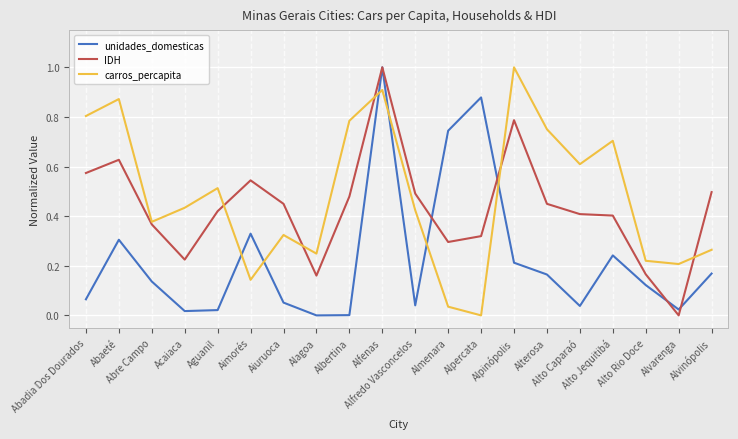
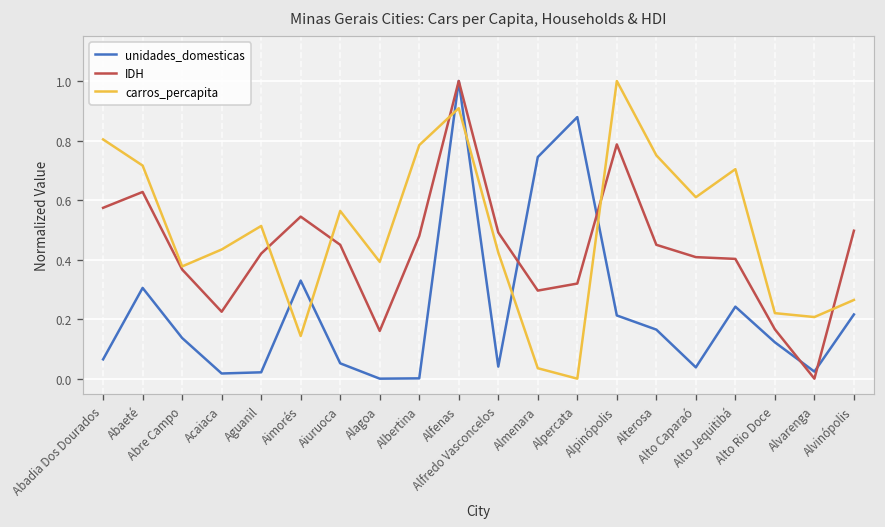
  {
    "unidades_domesticas": {
      "Abadia Dos Dourados": 0.06,
      "Abaeté": 0.30,
      "Abre Campo": 0.14,
      "Acaiaca": 0.02,
      "Aguanil": 0.02,
      "Aimorés": 0.33,
      "Aiuruoca": 0.05,
      "Alagoa": 0.00,
      "Albertina": 0.00,
      "Alfredo Vasconcelos": 0.04,
      "Almenara": 0.74,
      "Alpercata": 0.88,
      "Alpinópolis": 0.21,
      "Alterosa": 0.16,
      "Alto Caparaó": 0.04,
      "Alto Jequitibá": 0.24,
      "Alto Rio Doce": 0.12,
      "Alvarenga": 0.02,
-     "Alvinópolis": 0.17
+     "Alvinópolis": 0.22
    },
    "IDH": {
      "Abadia Dos Dourados": 0.57,
      "Abaeté": 0.63,
      "Abre Campo": 0.37,
      "Acaiaca": 0.22,
      "Aguanil": 0.42,
      "Aimorés": 0.54,
      "Aiuruoca": 0.45,
      "Alagoa": 0.16,
      "Albertina": 0.48,
      "Alfredo Vasconcelos": 0.49,
      "Almenara": 0.30,
      "Alpercata": 0.32,
      "Alpinópolis": 0.79,
      "Alterosa": 0.45,
      "Alto Caparaó": 0.41,
      "Alto Jequitibá": 0.40,
      "Alto Rio Doce": 0.17,
      "Alvarenga": 0.00,
      "Alvinópolis": 0.50
    },
    "carros_percapita": {
      "Abadia Dos Dourados": 0.80,
-     "Abaeté": 0.87,
+     "Abaeté": 0.72,
      "Abre Campo": 0.38,
      "Acaiaca": 0.43,
      "Aguanil": 0.51,
      "Aimorés": 0.14,
-     "Aiuruoca": 0.32,
-     "Alagoa": 0.25,
+     "Aiuruoca": 0.56,
+     "Alagoa": 0.39,
      "Albertina": 0.78,
      "Alfenas": 0.91,
      "Alfredo Vasconcelos": 0.42,
      "Almenara": 0.04,
      "Alpercata": 0.00,
      "Alpinópolis": 1.00,
      "Alterosa": 0.75,
      "Alto Caparaó": 0.61,
      "Alto Jequitibá": 0.70,
      "Alto Rio Doce": 0.22,
      "Alvarenga": 0.21,
      "Alvinópolis": 0.26
    }
  }
